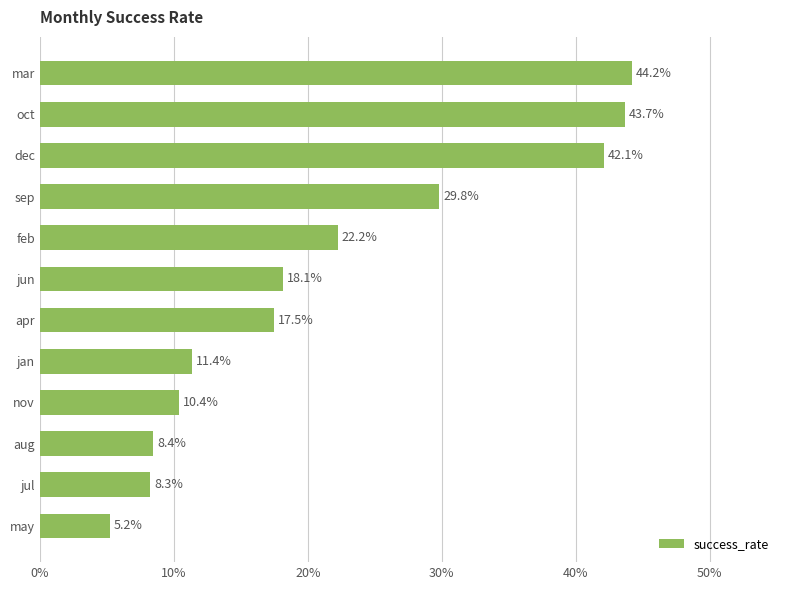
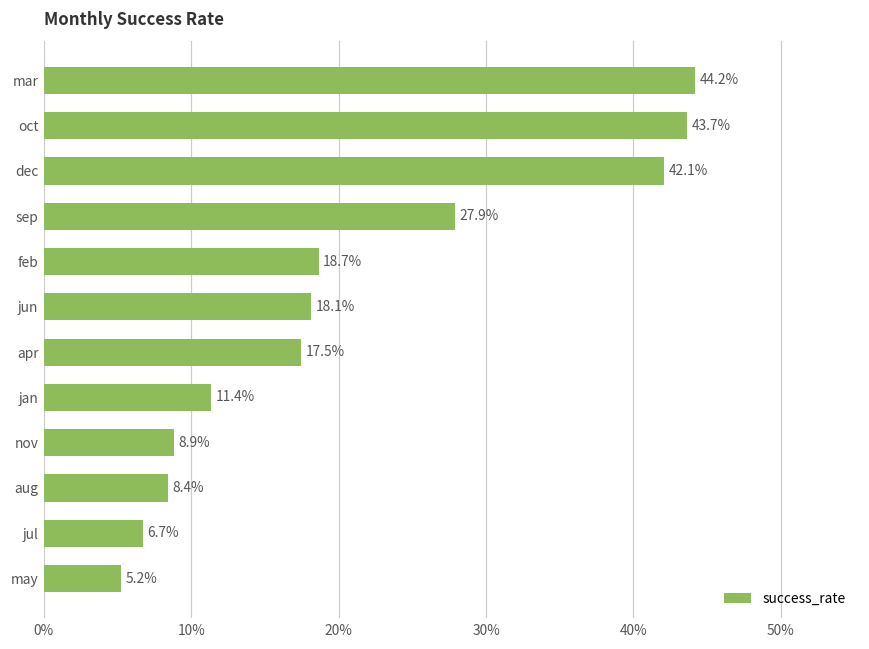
  {
    "mar": "44.2%",
    "oct": "43.7%",
    "dec": "42.1%",
-   "sep": "29.8%",
-   "feb": "22.2%",
+   "sep": "27.9%",
+   "feb": "18.7%",
    "jun": "18.1%",
    "apr": "17.5%",
    "jan": "11.4%",
-   "nov": "10.4%",
+   "nov": "8.9%",
    "aug": "8.4%",
-   "jul": "8.3%",
+   "jul": "6.7%",
    "may": "5.2%"
  }
